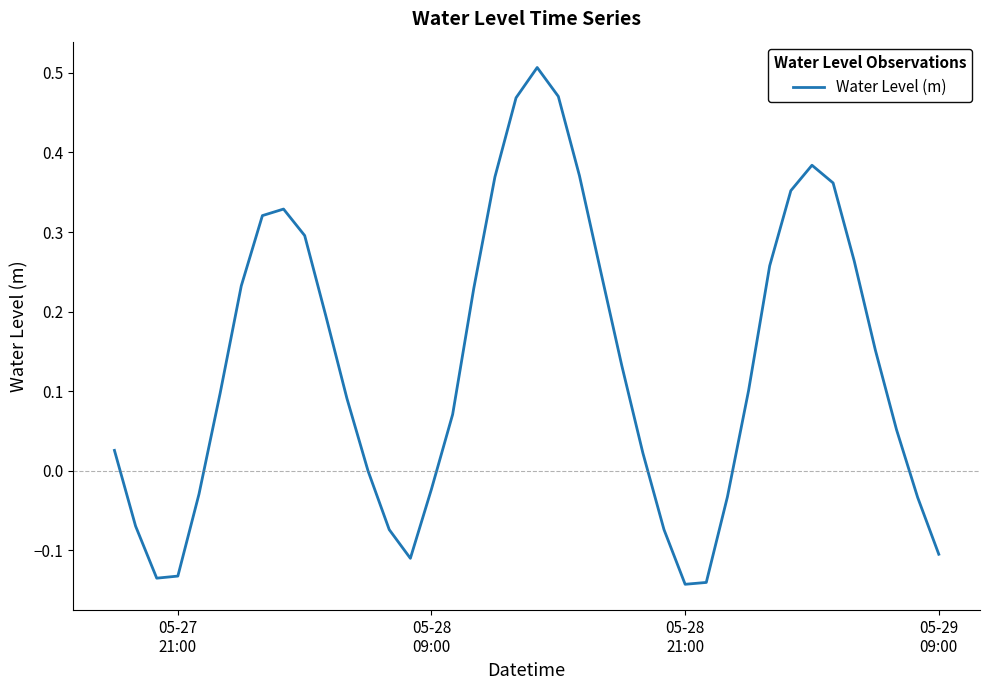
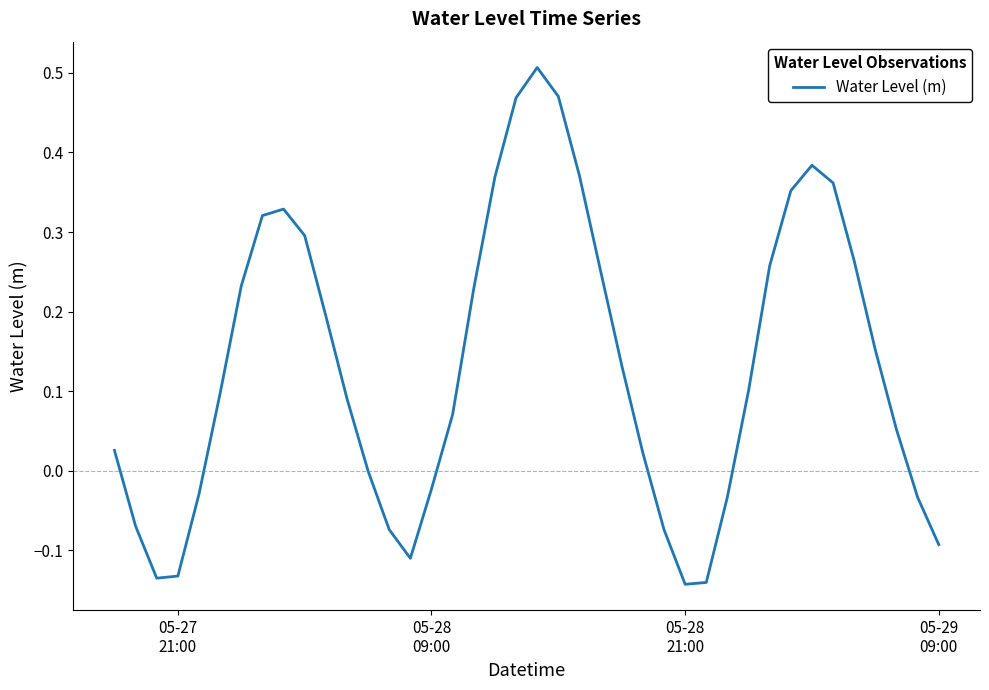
  {
    "05-27 21:00": -0.13,
    "05-28 09:00": -0.02,
    "05-28 21:00": -0.14,
-   "05-29 09:00": -0.10
+   "05-29 09:00": -0.09
  }
